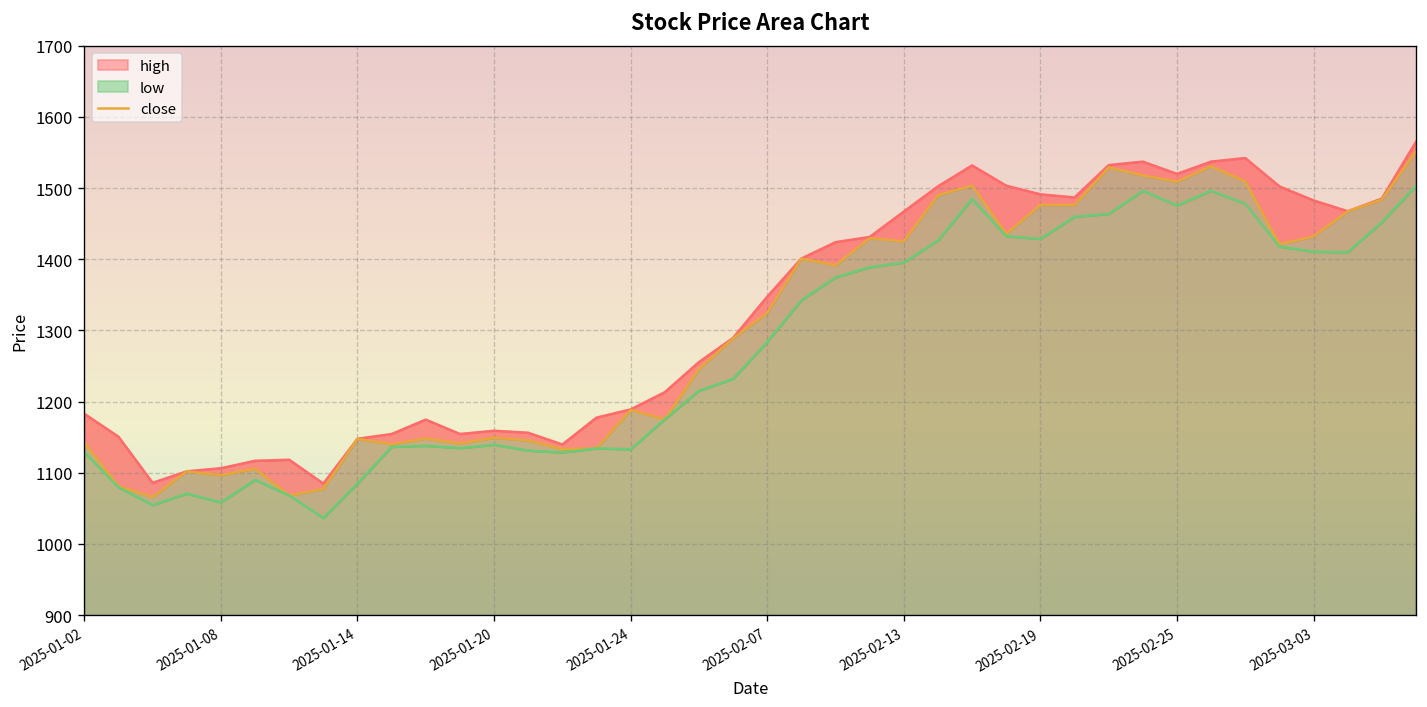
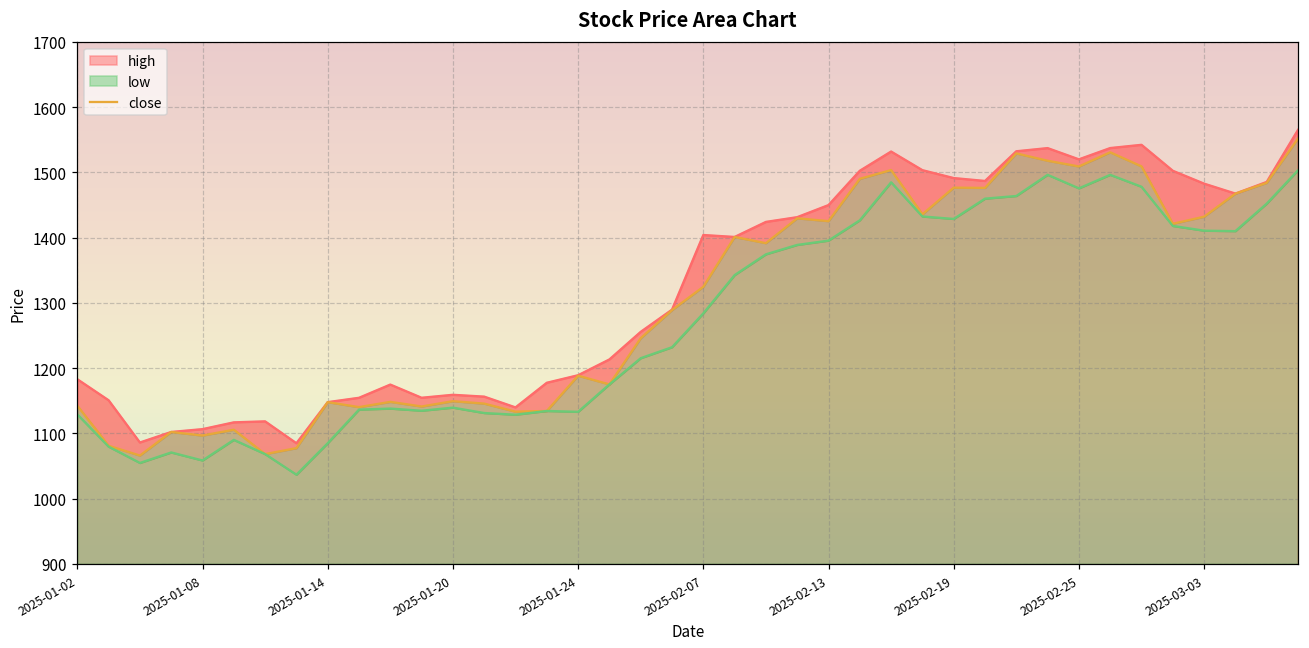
  {
    "high": {
      "2025-01-02": 1180,
      "2025-01-08": 1110,
      "2025-01-20": 1160,
-     "2025-02-07": 1350,
-     "2025-02-13": 1470,
+     "2025-02-07": 1400,
+     "2025-02-13": 1450,
      "2025-02-19": 1490,
      "2025-02-25": 1520,
      "2025-03-03": 1480
    }
  }
